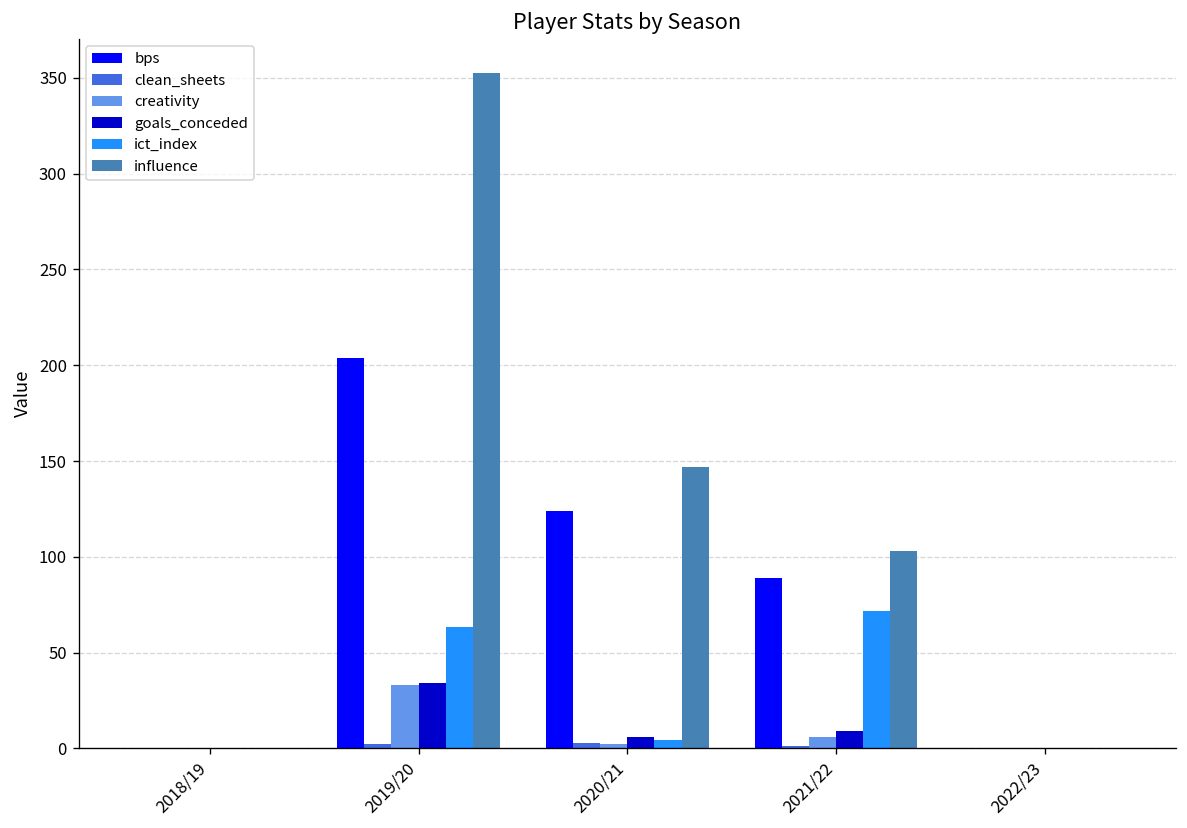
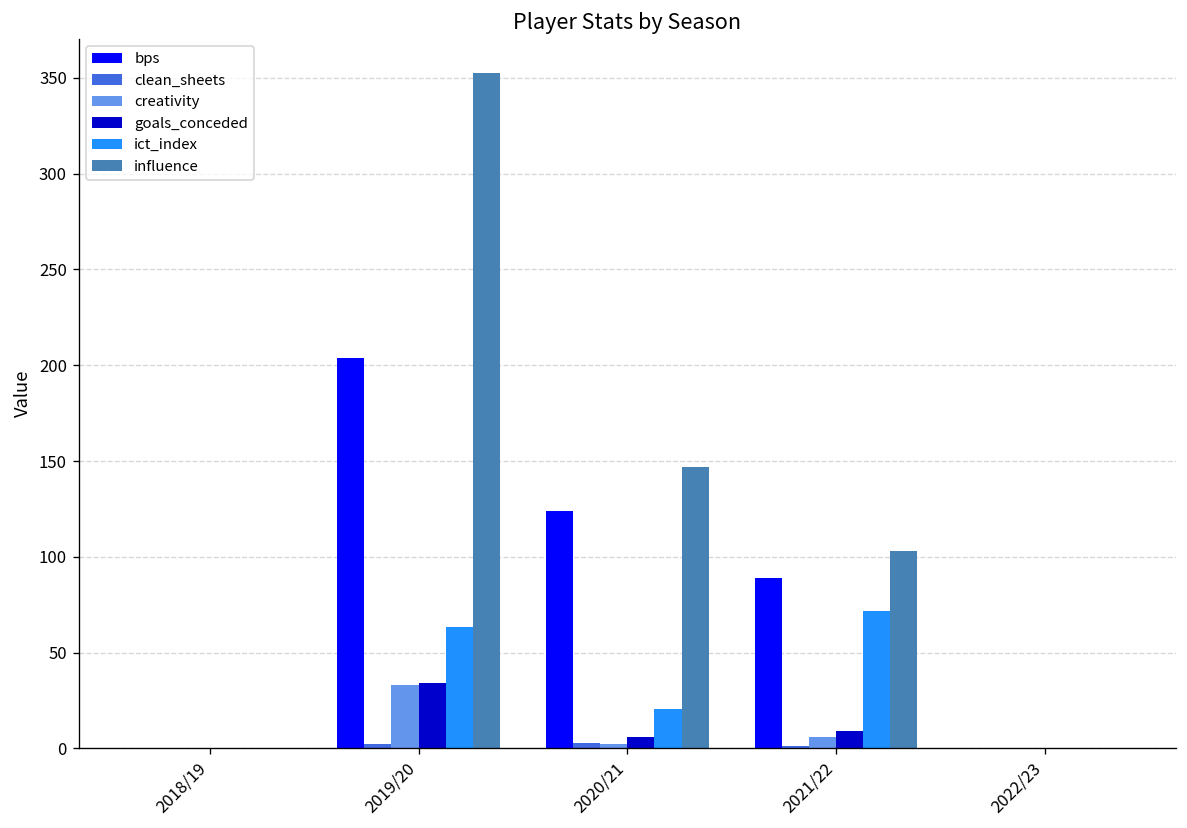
  {
    "ict_index": {
      "2018/19": 0,
      "2019/20": 63,
-     "2020/21": 5,
+     "2020/21": 21,
      "2021/22": 72,
      "2022/23": 0
    }
  }
